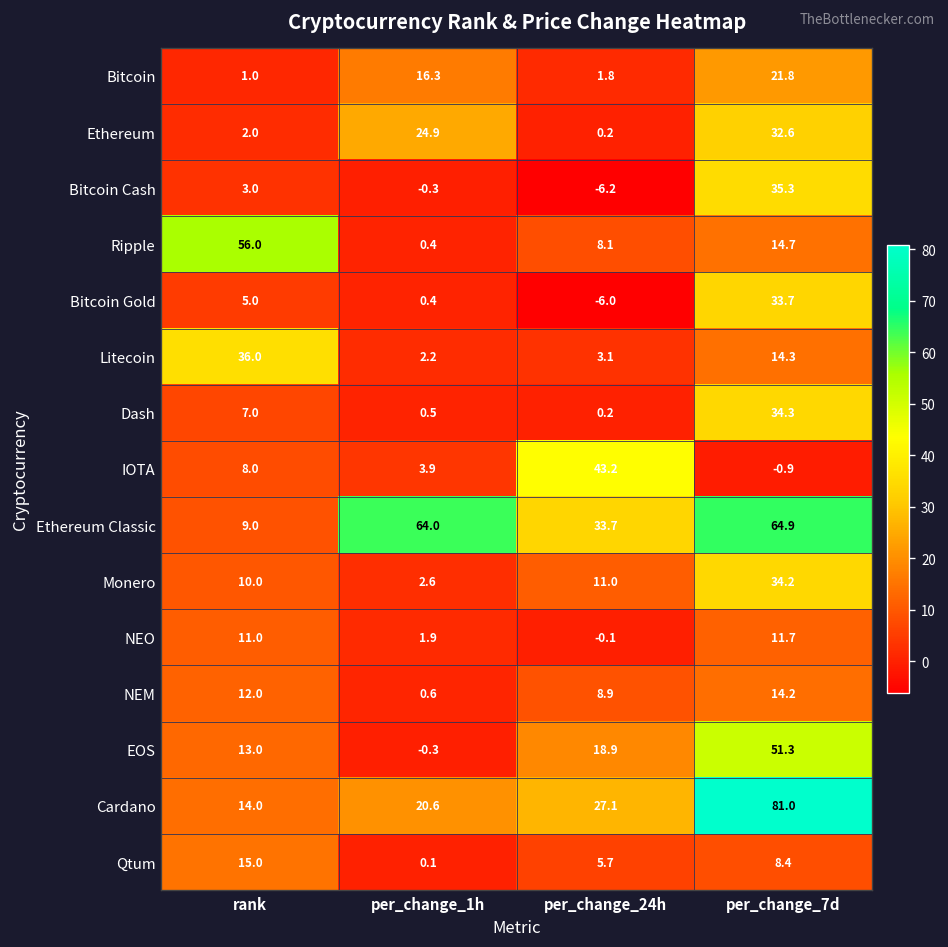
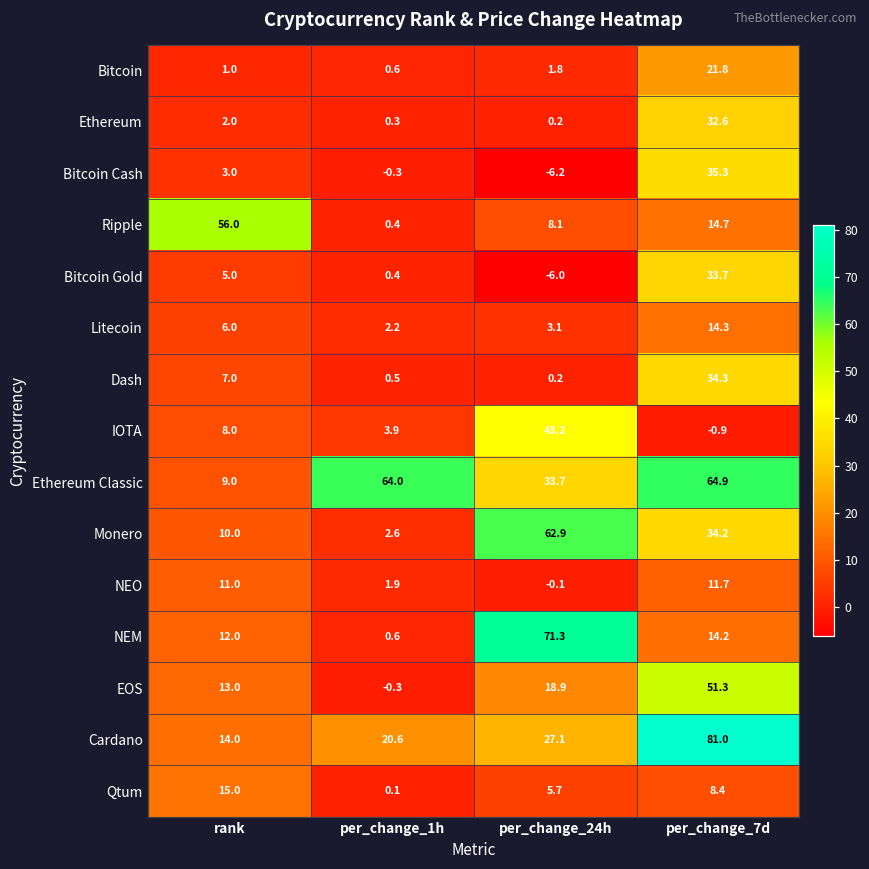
  {
    "Bitcoin": {
      "rank": 1.0,
-     "per_change_1h": 16.3,
+     "per_change_1h": 0.6,
      "per_change_24h": 1.8,
      "per_change_7d": 21.8
    },
    "Ethereum": {
      "rank": 2.0,
-     "per_change_1h": 24.9,
+     "per_change_1h": 0.3,
      "per_change_24h": 0.2,
      "per_change_7d": 32.6
    },
    "Bitcoin Cash": {
      "rank": 3.0,
      "per_change_1h": -0.3,
      "per_change_24h": -6.2,
      "per_change_7d": 35.3
    },
    "Ripple": {
      "rank": 56.0,
      "per_change_1h": 0.4,
      "per_change_24h": 8.1,
      "per_change_7d": 14.7
    },
    "Bitcoin Gold": {
      "rank": 5.0,
      "per_change_1h": 0.4,
      "per_change_24h": -6.0,
      "per_change_7d": 33.7
    },
    "Litecoin": {
-     "rank": 36.0,
+     "rank": 6.0,
      "per_change_1h": 2.2,
      "per_change_24h": 3.1,
      "per_change_7d": 14.3
    },
    "Dash": {
      "rank": 7.0,
      "per_change_1h": 0.5,
      "per_change_24h": 0.2,
      "per_change_7d": 34.3
    },
    "IOTA": {
      "rank": 8.0,
      "per_change_1h": 3.9,
      "per_change_24h": 43.2,
      "per_change_7d": -0.9
    },
    "Ethereum Classic": {
      "rank": 9.0,
      "per_change_1h": 64.0,
      "per_change_24h": 33.7,
      "per_change_7d": 64.9
    },
    "Monero": {
      "rank": 10.0,
      "per_change_1h": 2.6,
-     "per_change_24h": 11.0,
+     "per_change_24h": 62.9,
      "per_change_7d": 34.2
    },
    "NEO": {
      "rank": 11.0,
      "per_change_1h": 1.9,
      "per_change_24h": -0.1,
      "per_change_7d": 11.7
    },
    "NEM": {
      "rank": 12.0,
      "per_change_1h": 0.6,
-     "per_change_24h": 8.9,
+     "per_change_24h": 71.3,
      "per_change_7d": 14.2
    },
    "EOS": {
      "rank": 13.0,
      "per_change_1h": -0.3,
      "per_change_24h": 18.9,
      "per_change_7d": 51.3
    },
    "Cardano": {
      "rank": 14.0,
      "per_change_1h": 20.6,
      "per_change_24h": 27.1,
      "per_change_7d": 81.0
    },
    "Qtum": {
      "rank": 15.0,
      "per_change_1h": 0.1,
      "per_change_24h": 5.7,
      "per_change_7d": 8.4
    }
  }
